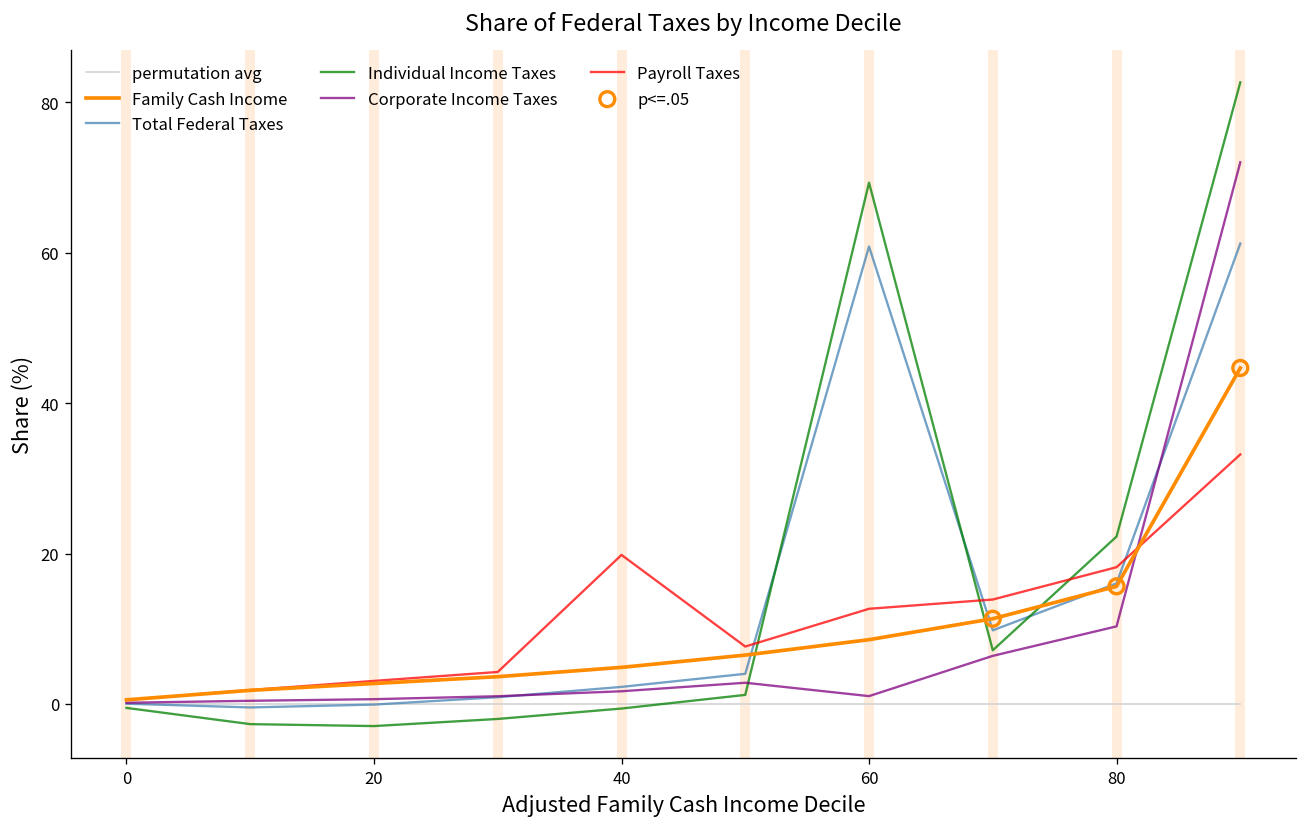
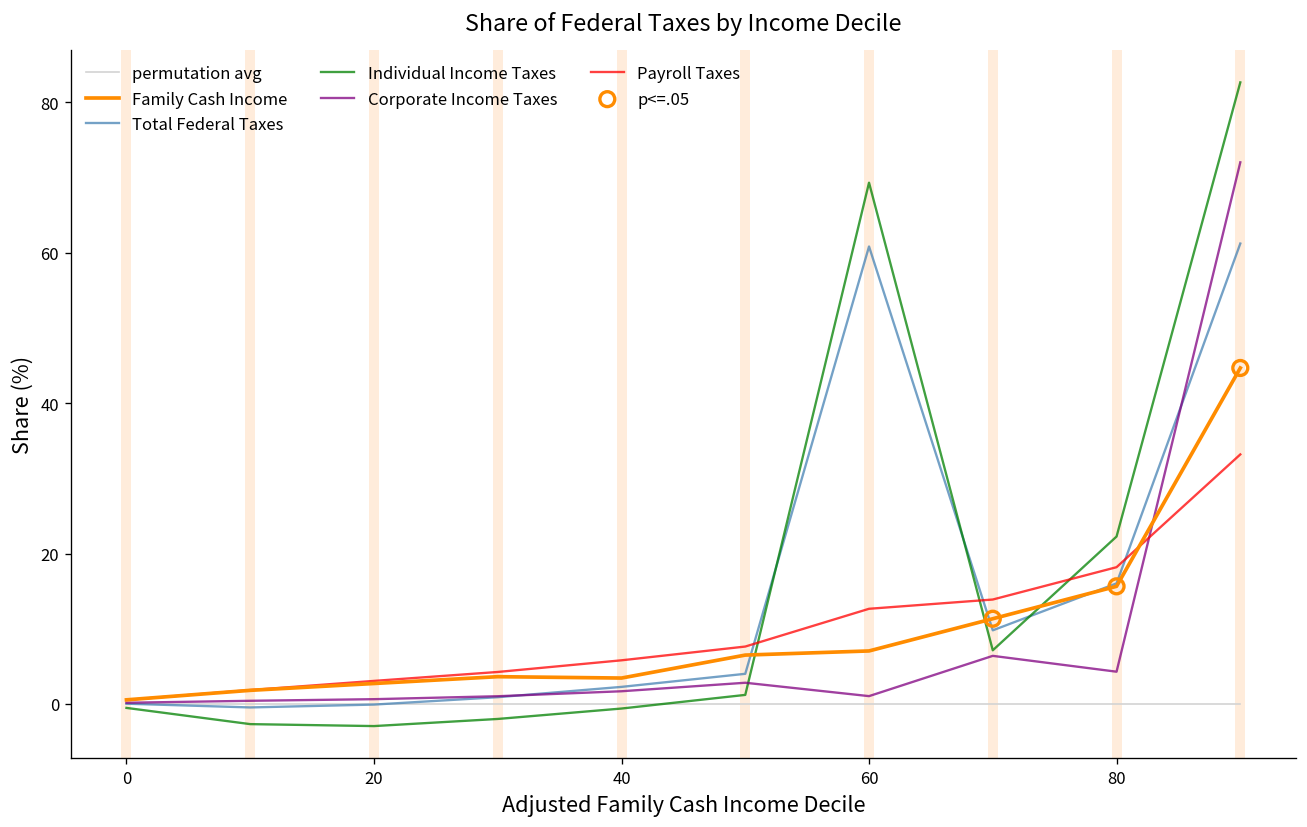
  {
    "permutation avg": {
      "40": 0,
      "60": 0,
      "80": 0
    },
    "Family Cash Income": {
-     "40": 5,
-     "60": 9
+     "40": 3,
+     "60": 7
    },
    "Total Federal Taxes": {
      "40": 2,
      "60": 61
    },
    "Individual Income Taxes": {
      "0": -1,
      "20": -3,
      "40": -1,
      "60": 69,
      "80": 22
    },
    "Corporate Income Taxes": {
      "20": 1,
      "40": 2,
      "60": 1,
-     "80": 10
+     "80": 4
    },
    "Payroll Taxes": {
-     "40": 20,
+     "40": 6,
      "60": 13,
      "80": 18
    }
  }
